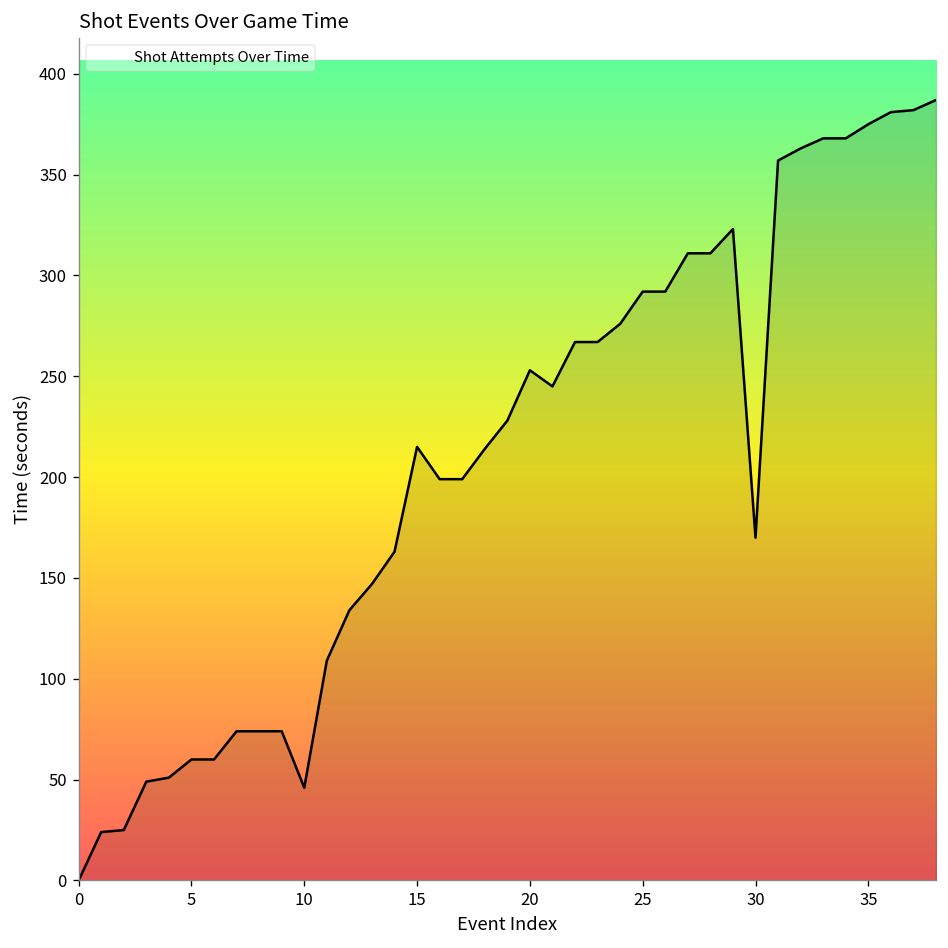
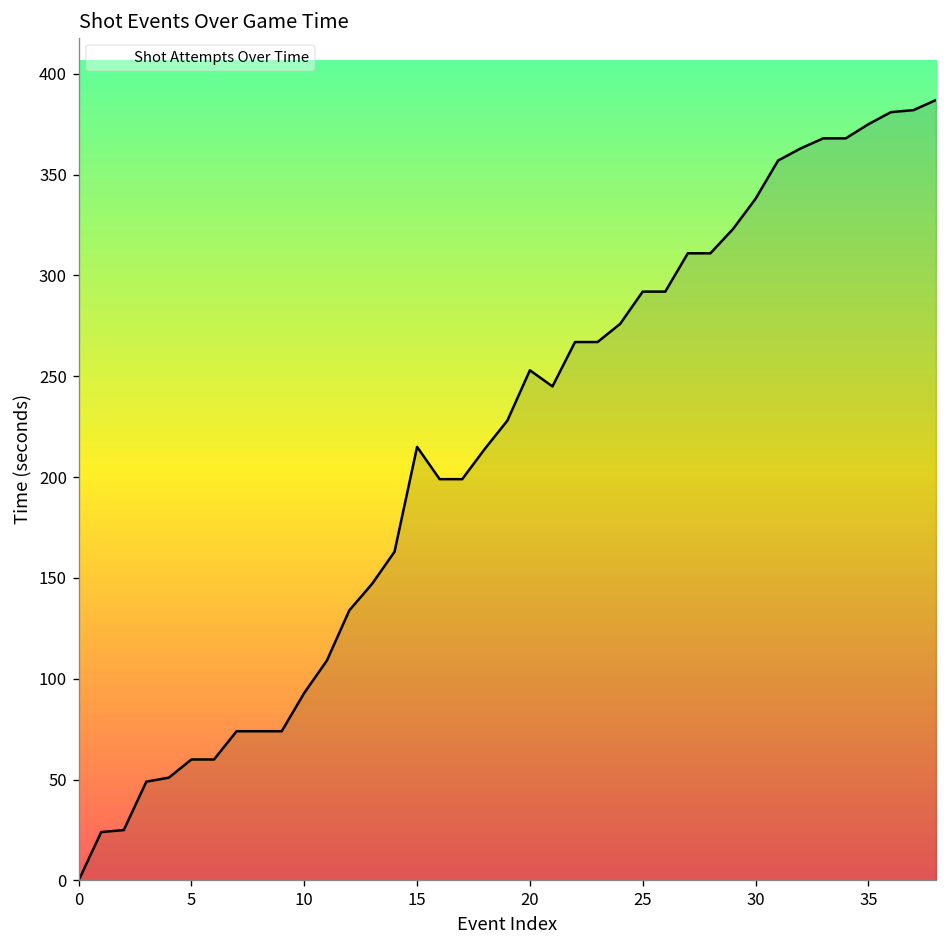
  {
    "0": 0,
    "5": 60,
-   "10": 46,
+   "10": 93,
    "15": 215,
    "20": 253,
-   "30": 170,
+   "30": 338,
    "35": 375
  }
